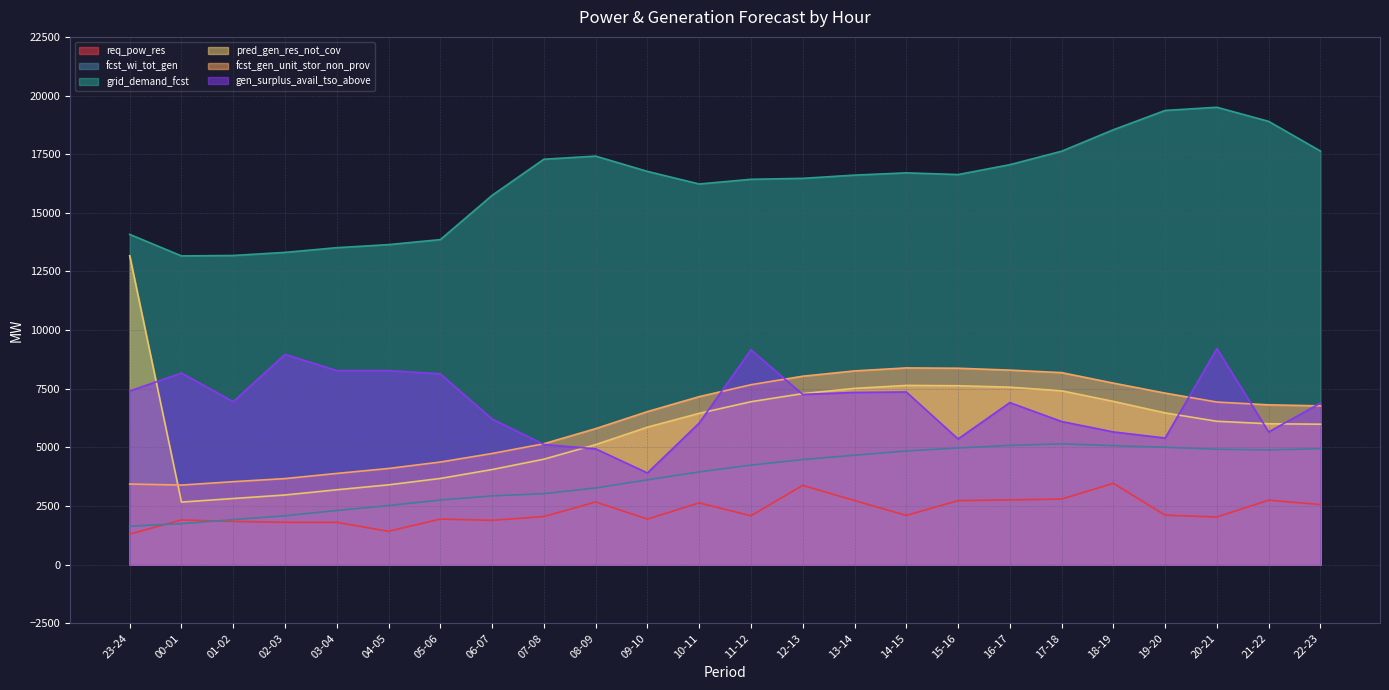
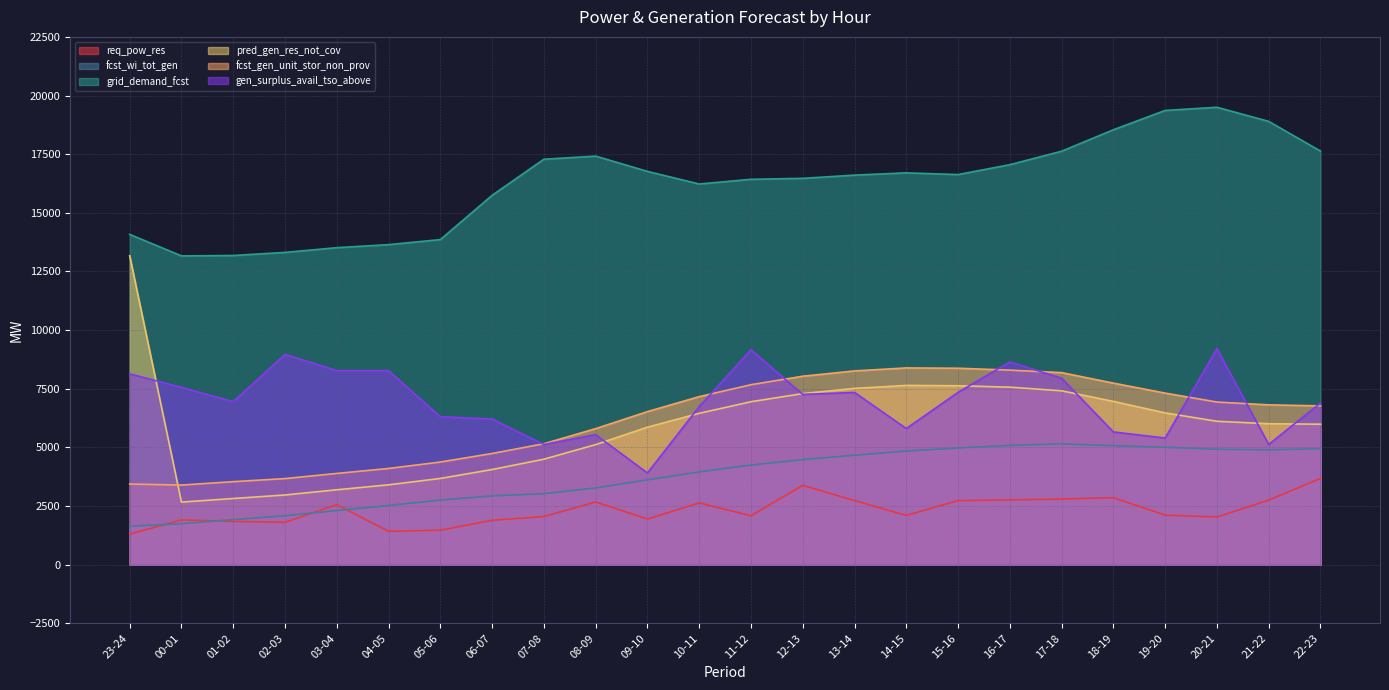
  {
    "req_pow_res": {
      "23-24": 1300,
      "00-01": 1900,
      "02-03": 1800,
-     "03-04": 1800,
+     "03-04": 2600,
      "04-05": 1400,
-     "05-06": 1900,
+     "05-06": 1500,
      "06-07": 1900,
      "07-08": 2100,
      "08-09": 2700,
      "09-10": 1900,
      "10-11": 2600,
      "11-12": 2100,
      "12-13": 3400,
      "13-14": 2700,
      "14-15": 2100,
      "15-16": 2700,
      "16-17": 2800,
      "17-18": 2800,
-     "18-19": 3500,
+     "18-19": 2900,
      "19-20": 2100,
      "20-21": 2000,
      "21-22": 2800,
-     "22-23": 2600
+     "22-23": 3700
    },
    "gen_surplus_avail_tso_above": {
-     "23-24": 7400,
-     "00-01": 8200,
+     "23-24": 8100,
+     "00-01": 7600,
      "01-02": 6900,
      "02-03": 9000,
      "03-04": 8300,
      "04-05": 8300,
-     "05-06": 8100,
+     "05-06": 6300,
      "06-07": 6200,
-     "08-09": 4900,
+     "08-09": 5500,
      "09-10": 3900,
-     "10-11": 6000,
+     "10-11": 6700,
      "11-12": 9200,
      "13-14": 7300,
-     "14-15": 7400,
-     "15-16": 5400,
-     "16-17": 6900,
-     "17-18": 6100,
+     "14-15": 5800,
+     "15-16": 7300,
+     "16-17": 8600,
+     "17-18": 7900,
      "18-19": 5700,
      "19-20": 5400,
      "20-21": 9200,
-     "21-22": 5700,
+     "21-22": 5100,
      "22-23": 6900
    }
  }
